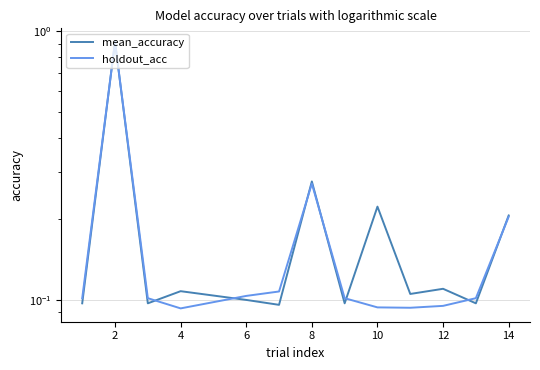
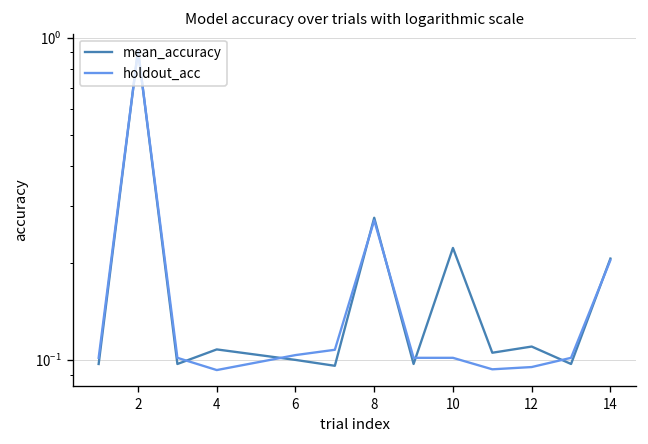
  {
    "mean_accuracy": {
      "4": 0.108,
      "6": 0.100,
      "10": 0.22,
      "12": 0.110
    },
    "holdout_acc": {
      "4": 0.093,
      "6": 0.104,
-     "10": 0.094,
+     "10": 0.101,
      "12": 0.095
    }
  }
